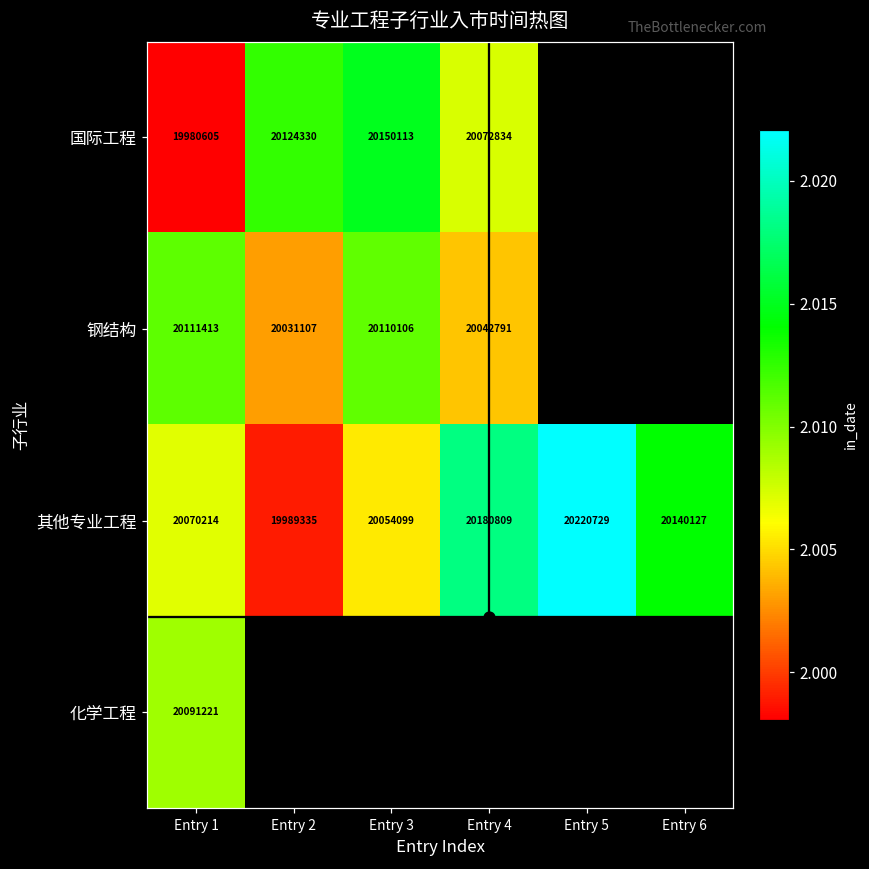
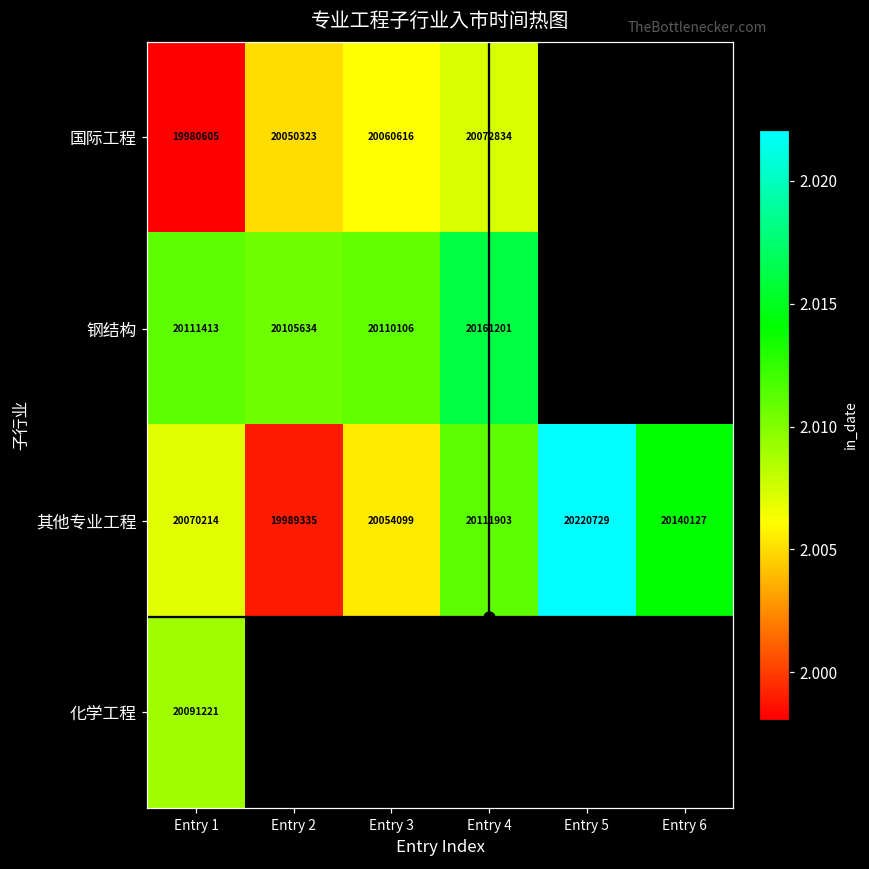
  {
    "国际工程": {
      "Entry 1": 19980605,
-     "Entry 2": 20124330,
-     "Entry 3": 20150113,
+     "Entry 2": 20050323,
+     "Entry 3": 20060616,
      "Entry 4": 20072834
    },
    "钢结构": {
      "Entry 1": 20111413,
-     "Entry 2": 20031107,
+     "Entry 2": 20105634,
      "Entry 3": 20110106,
-     "Entry 4": 20042791
+     "Entry 4": 20161201
    },
    "其他专业工程": {
      "Entry 1": 20070214,
      "Entry 2": 19989335,
      "Entry 3": 20054099,
-     "Entry 4": 20180809,
+     "Entry 4": 20111903,
      "Entry 5": 20220729,
      "Entry 6": 20140127
    },
    "化学工程": {
      "Entry 1": 20091221
    }
  }
